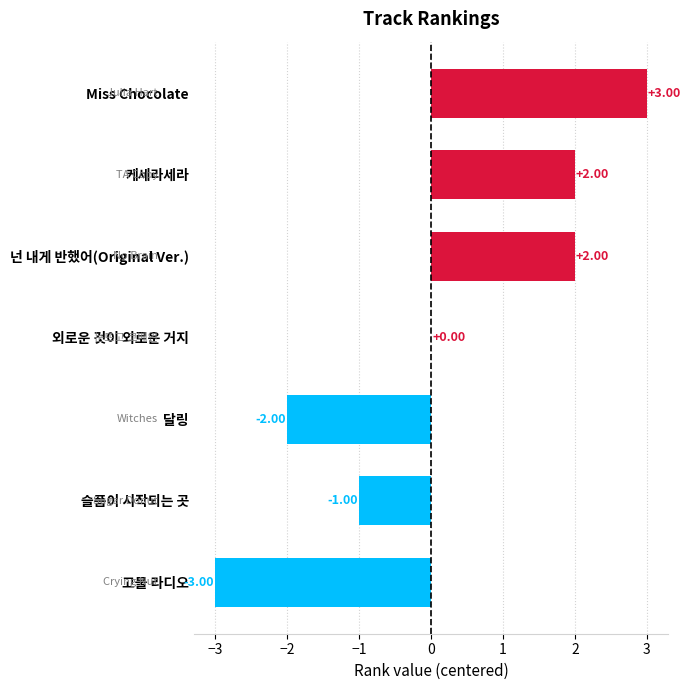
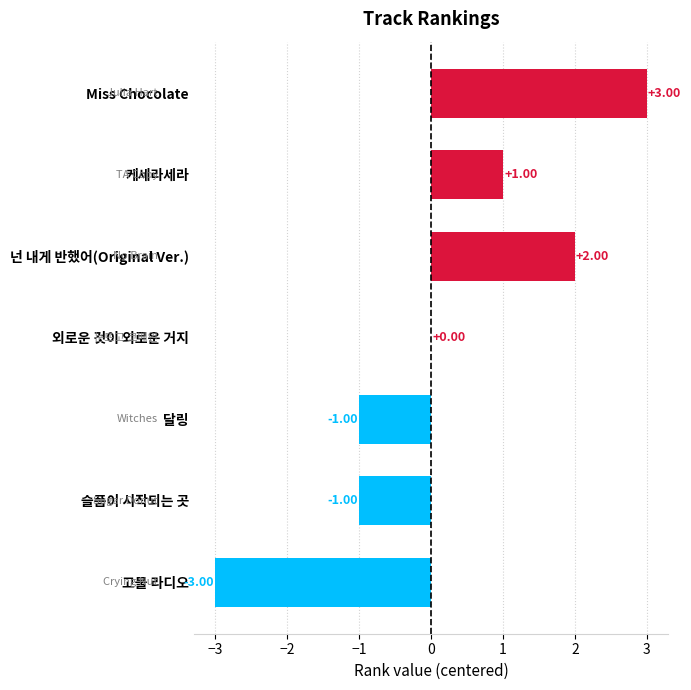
  {
    "Miss Chocolate": "+3.00",
-   "케세라세라": "+2.00",
+   "케세라세라": "+1.00",
    "넌 내게 반했어(Original Ver.)": "+2.00",
    "외로운 것이 외로운 거지": "+0.00",
-   "달링": "-2.00",
+   "달링": "-1.00",
    "슬픔이 시작되는 곳": "-1.00",
    "고물 라디오": "-3.00"
  }
